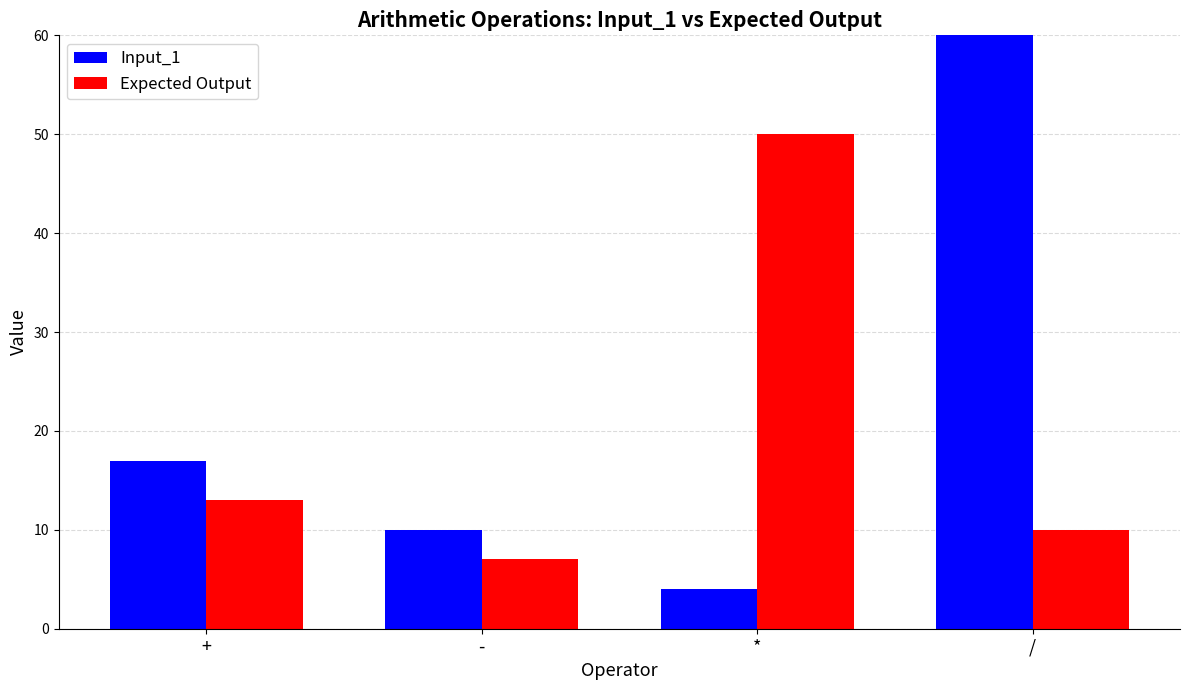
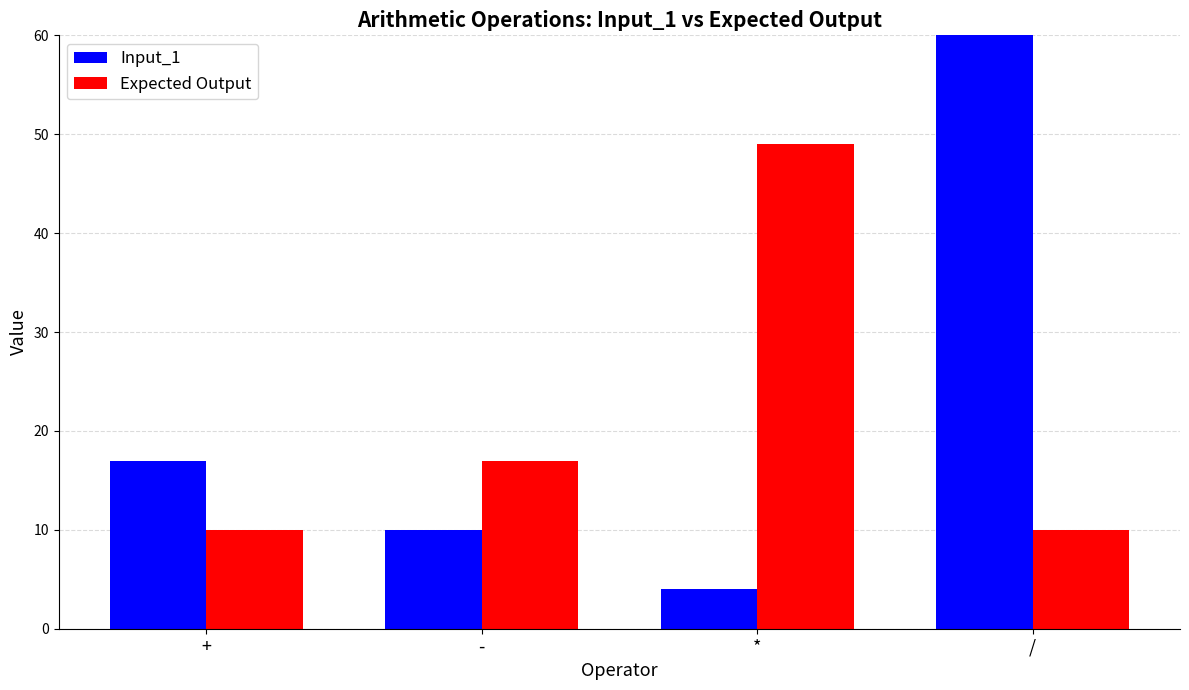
  {
    "Input_1": {
      "+": 17,
      "-": 10,
      "*": 4
    },
    "Expected Output": {
-     "+": 13,
-     "-": 7,
-     "*": 50,
+     "+": 10,
+     "-": 17,
+     "*": 49,
      "/": 10
    }
  }
